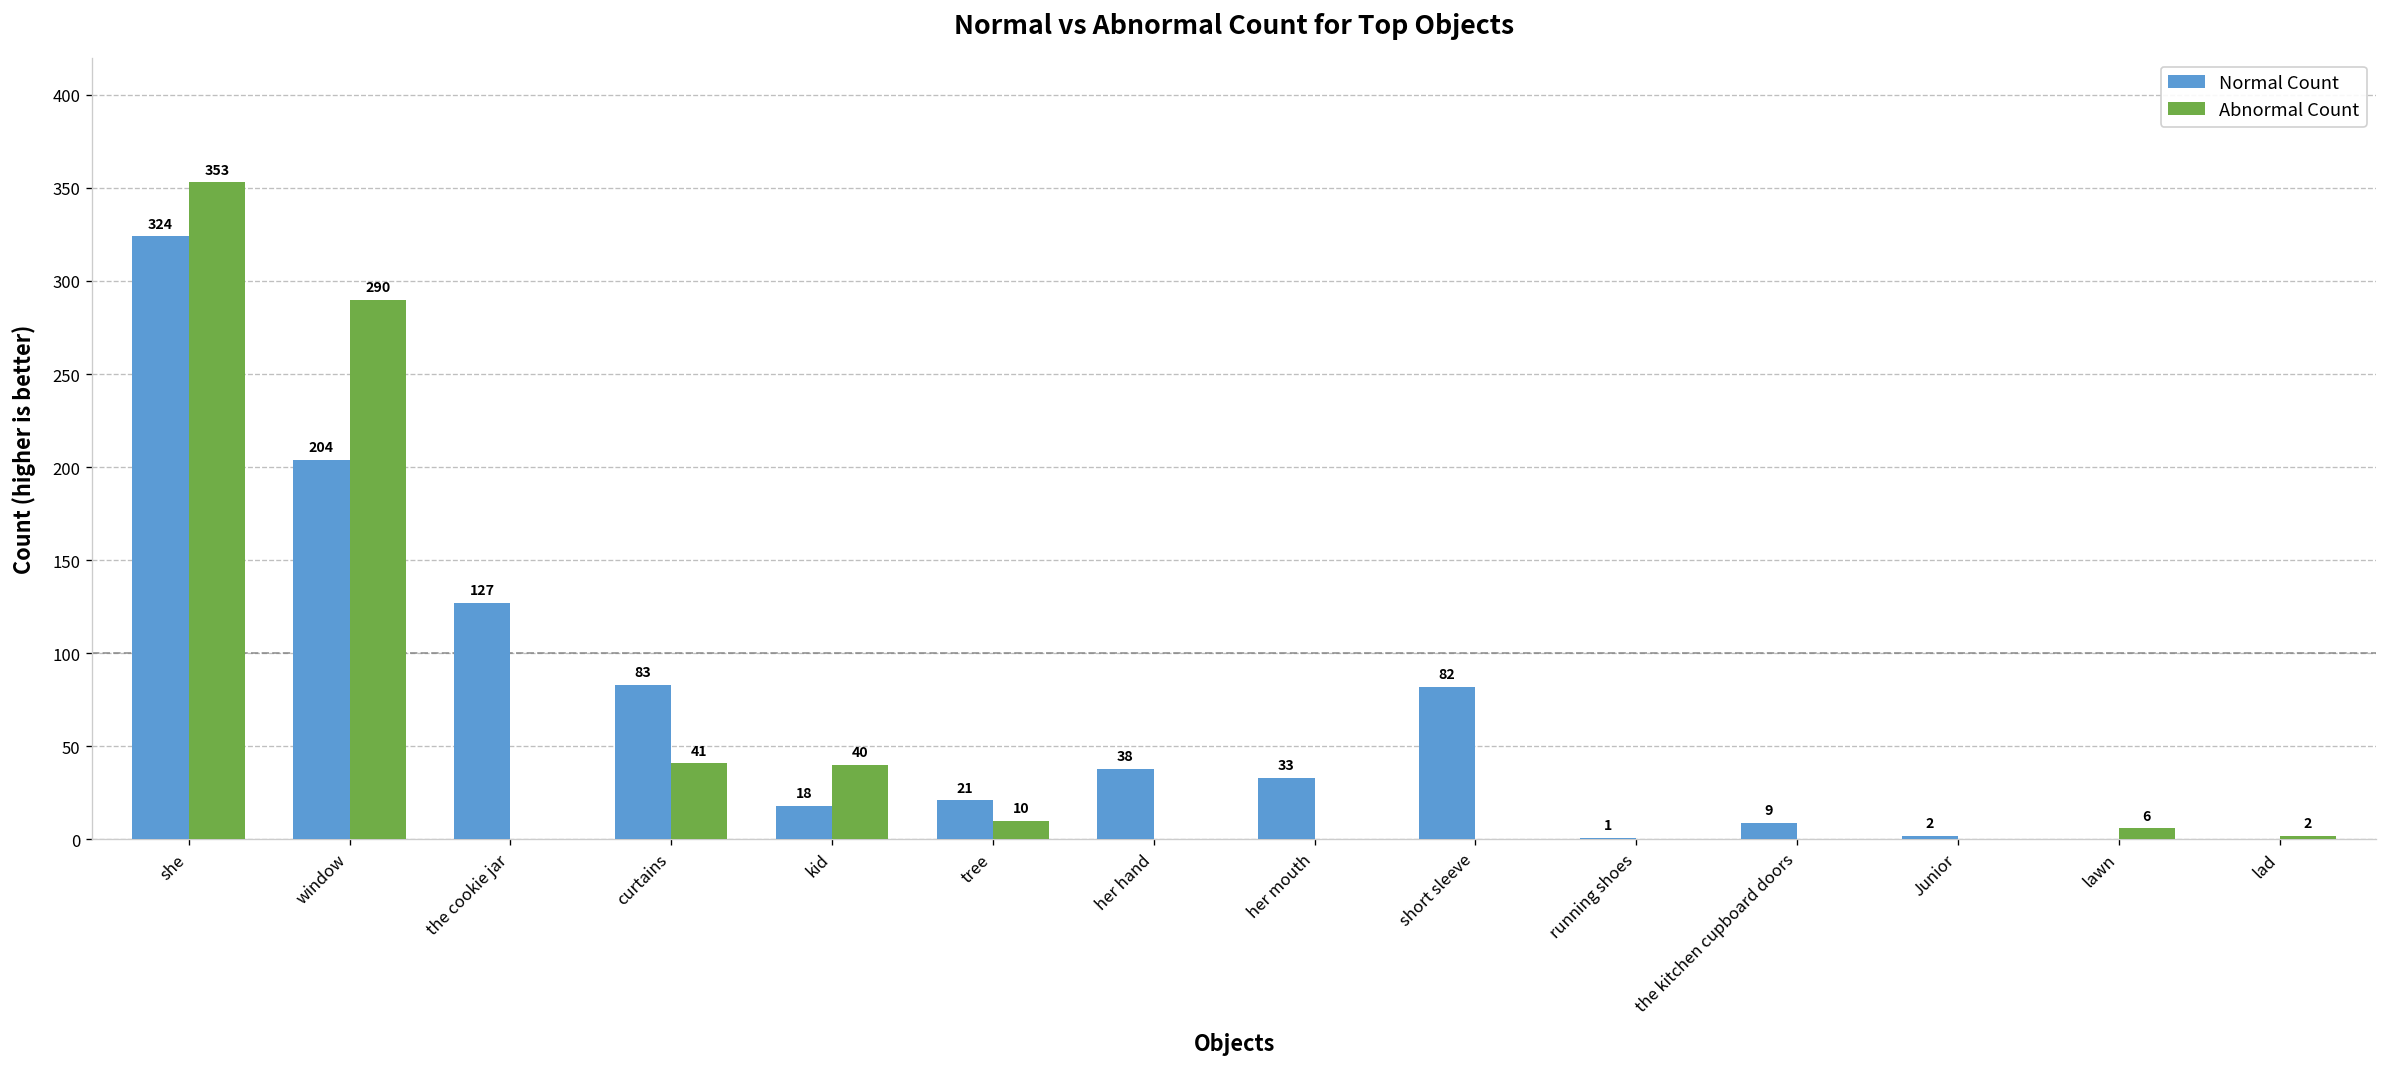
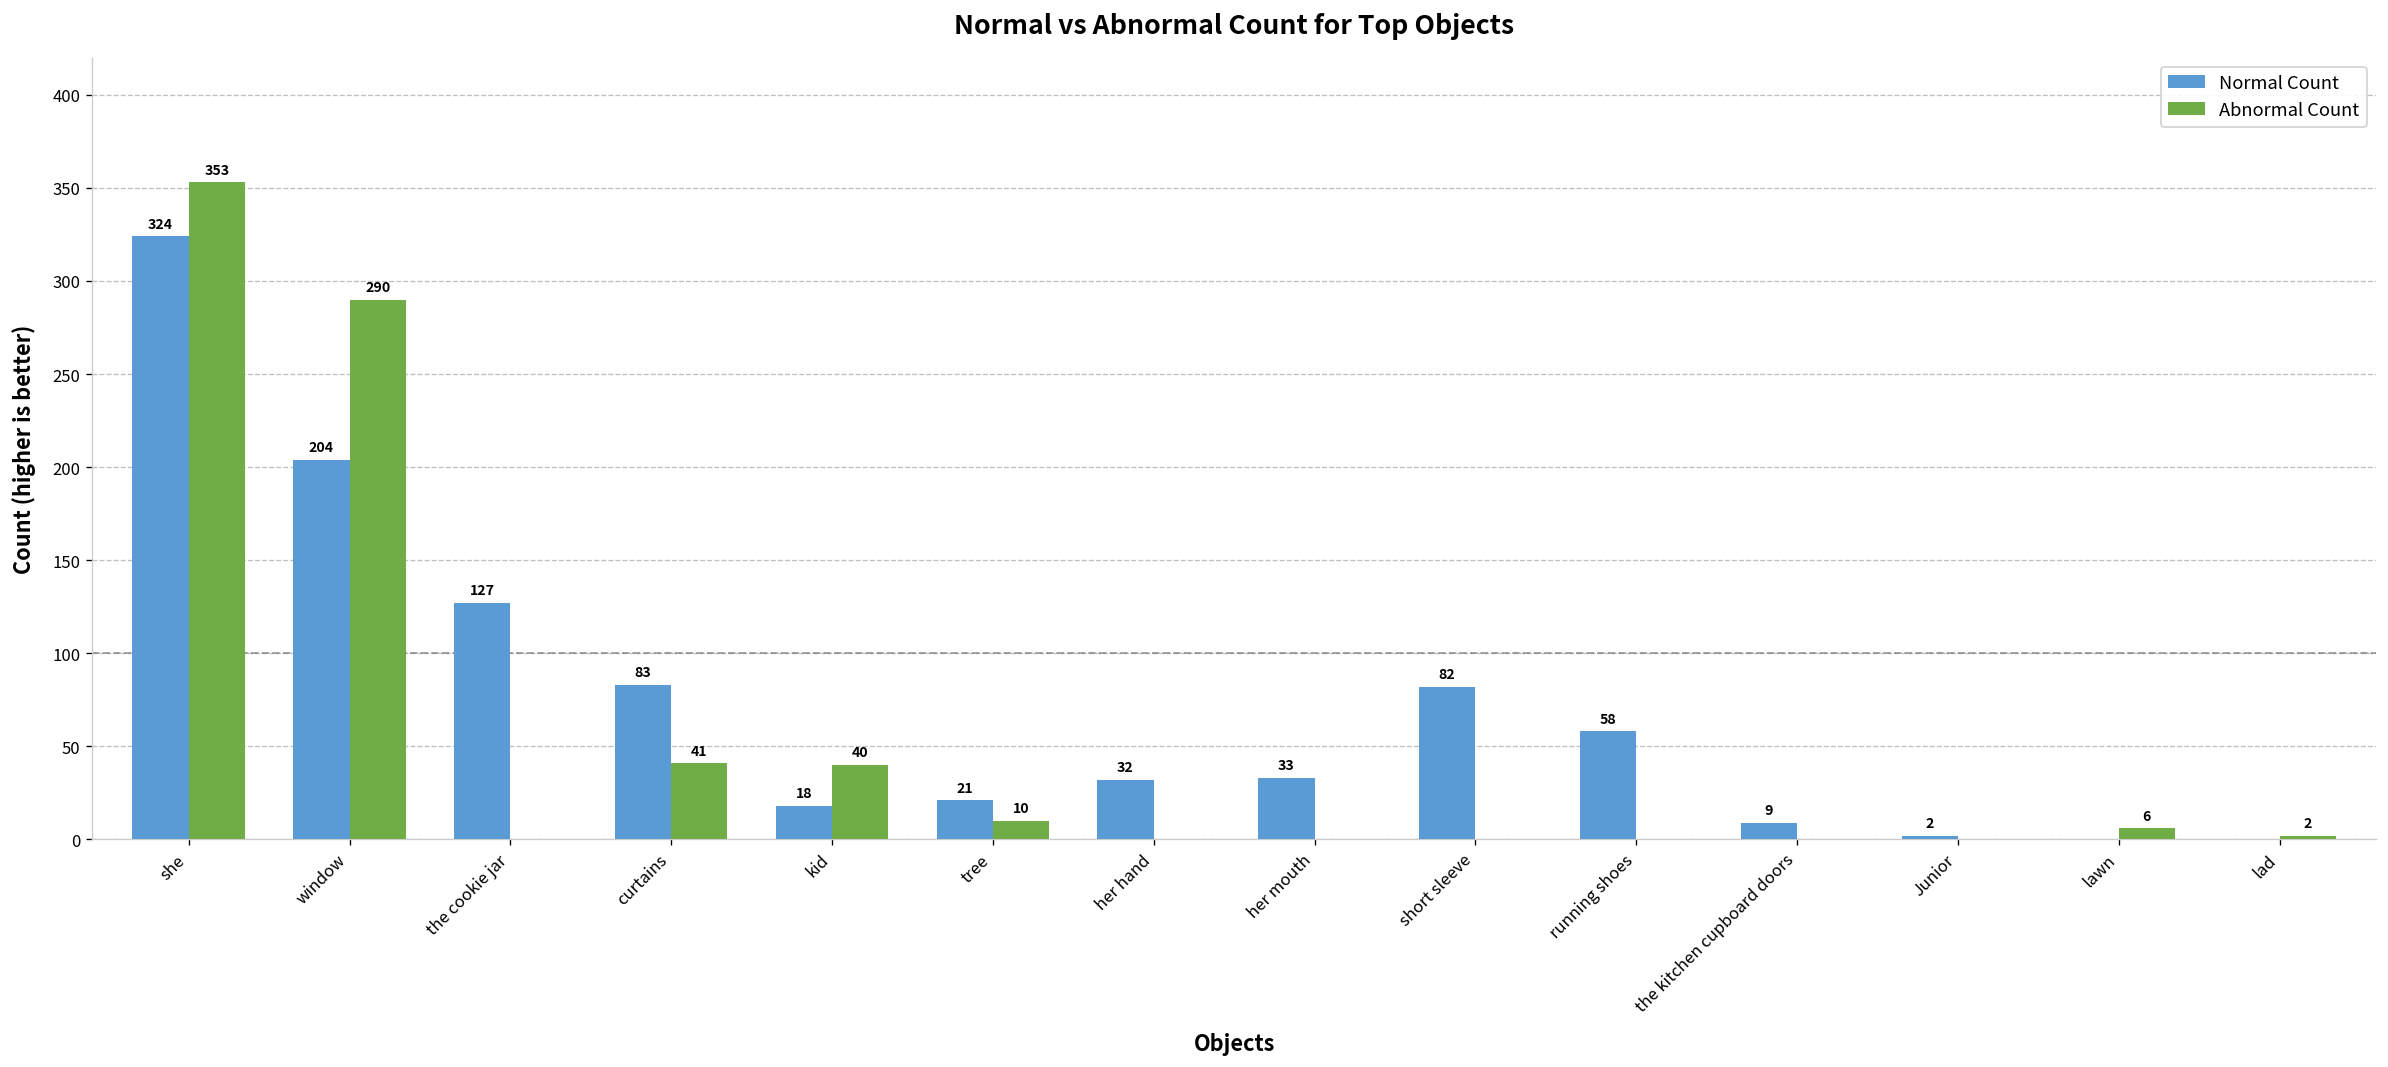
  {
    "Normal Count": {
      "she": 324,
      "window": 204,
      "the cookie jar": 127,
      "curtains": 83,
      "kid": 18,
      "tree": 21,
-     "her hand": 38,
+     "her hand": 32,
      "her mouth": 33,
      "short sleeve": 82,
-     "running shoes": 1,
+     "running shoes": 58,
      "the kitchen cupboard doors": 9,
      "Junior": 2
    },
    "Abnormal Count": {
      "she": 353,
      "window": 290,
      "curtains": 41,
      "kid": 40,
      "tree": 10,
      "lawn": 6,
      "lad": 2
    }
  }
